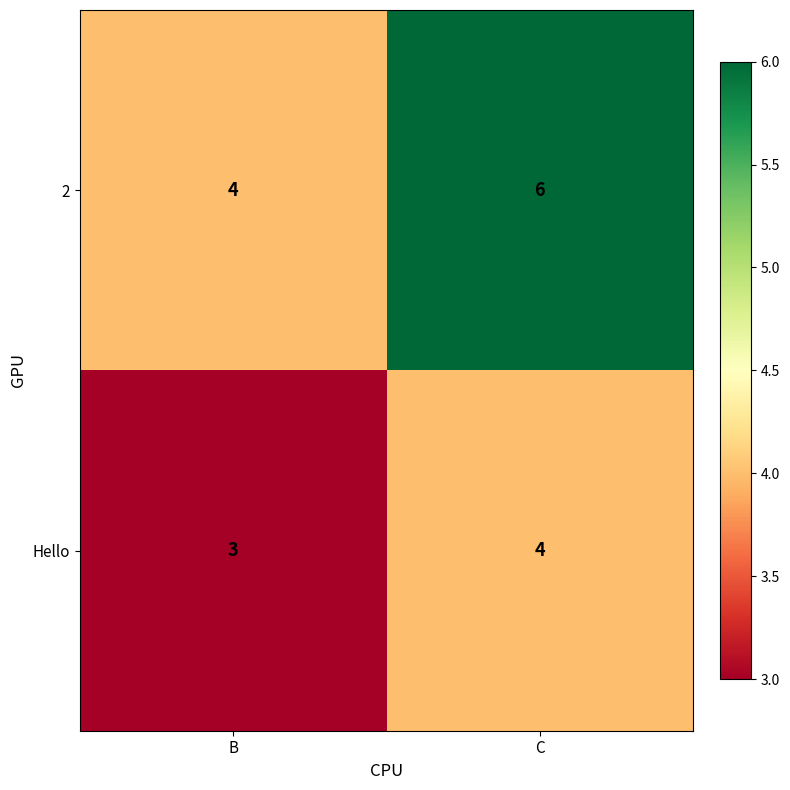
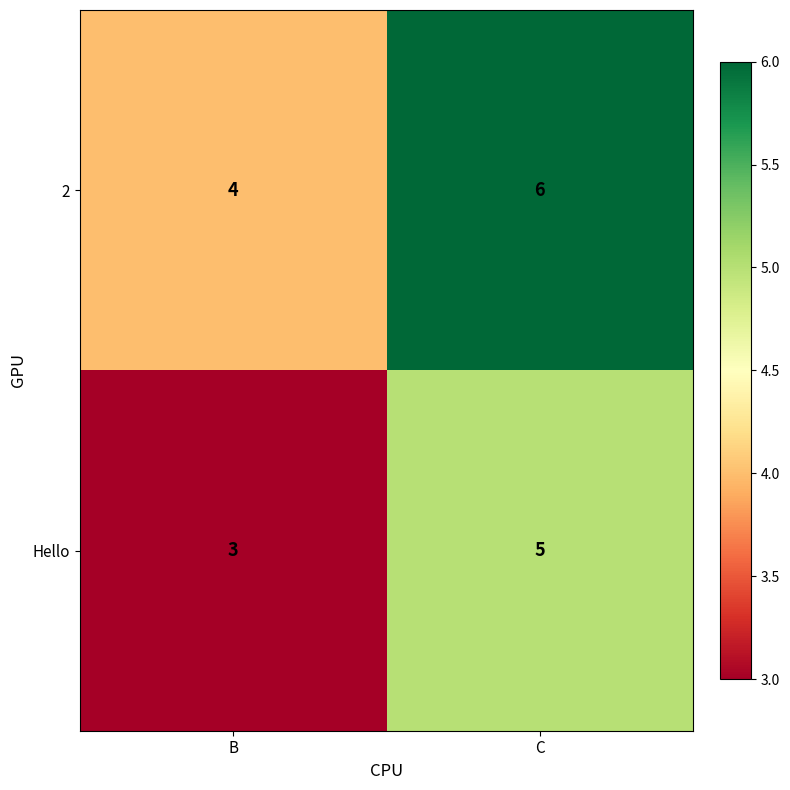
  {
    "2": {
      "B": 4,
      "C": 6
    },
    "Hello": {
      "B": 3,
-     "C": 4
+     "C": 5
    }
  }
